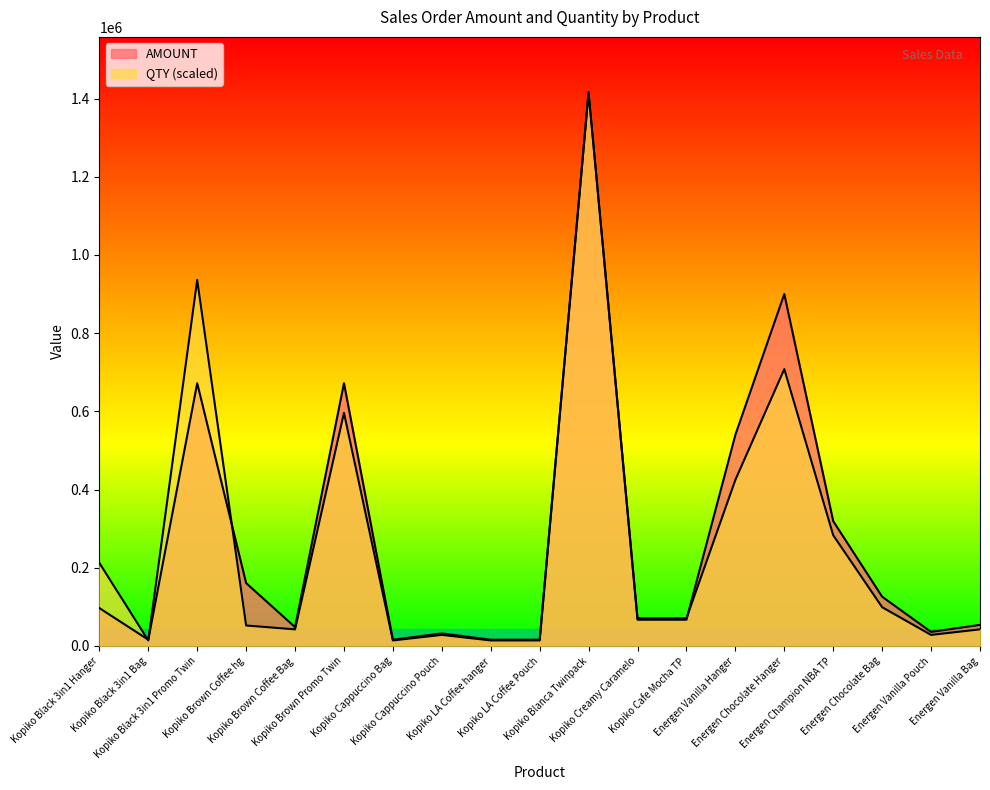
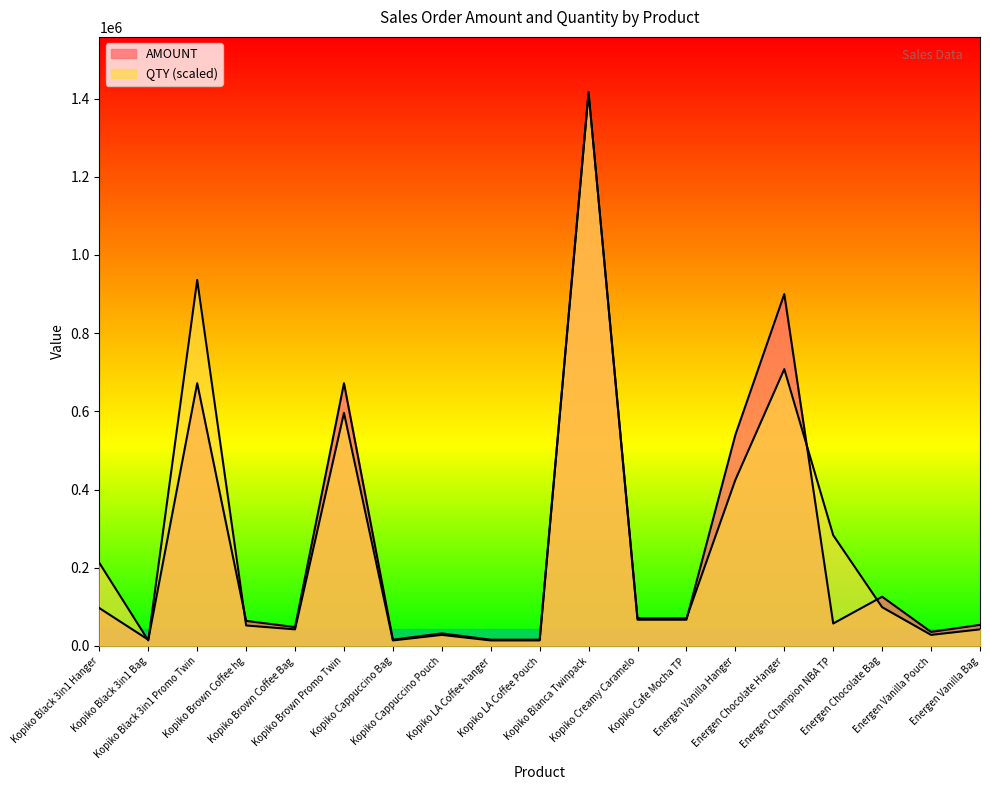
  {
    "AMOUNT": {
      "Kopiko Black 3in1 Hanger": 100000,
      "Kopiko Black 3in1 Promo Twin": 670000,
-     "Kopiko Brown Coffee hg": 160000,
+     "Kopiko Brown Coffee hg": 60000,
      "Kopiko Brown Promo Twin": 670000,
      "Energen Vanilla Hanger": 540000,
      "Energen Chocolate Hanger": 900000,
-     "Energen Champion NBA TP": 320000,
+     "Energen Champion NBA TP": 60000,
      "Energen Chocolate Bag": 130000,
      "Energen Vanilla Bag": 50000
    },
    "QTY (scaled)": {
      "Kopiko Black 3in1 Hanger": 210000,
      "Kopiko Black 3in1 Promo Twin": 940000,
      "Kopiko Brown Coffee hg": 50000,
      "Kopiko Brown Promo Twin": 600000,
      "Energen Vanilla Hanger": 420000,
      "Energen Chocolate Hanger": 710000,
      "Energen Champion NBA TP": 280000,
      "Energen Chocolate Bag": 100000
    }
  }
